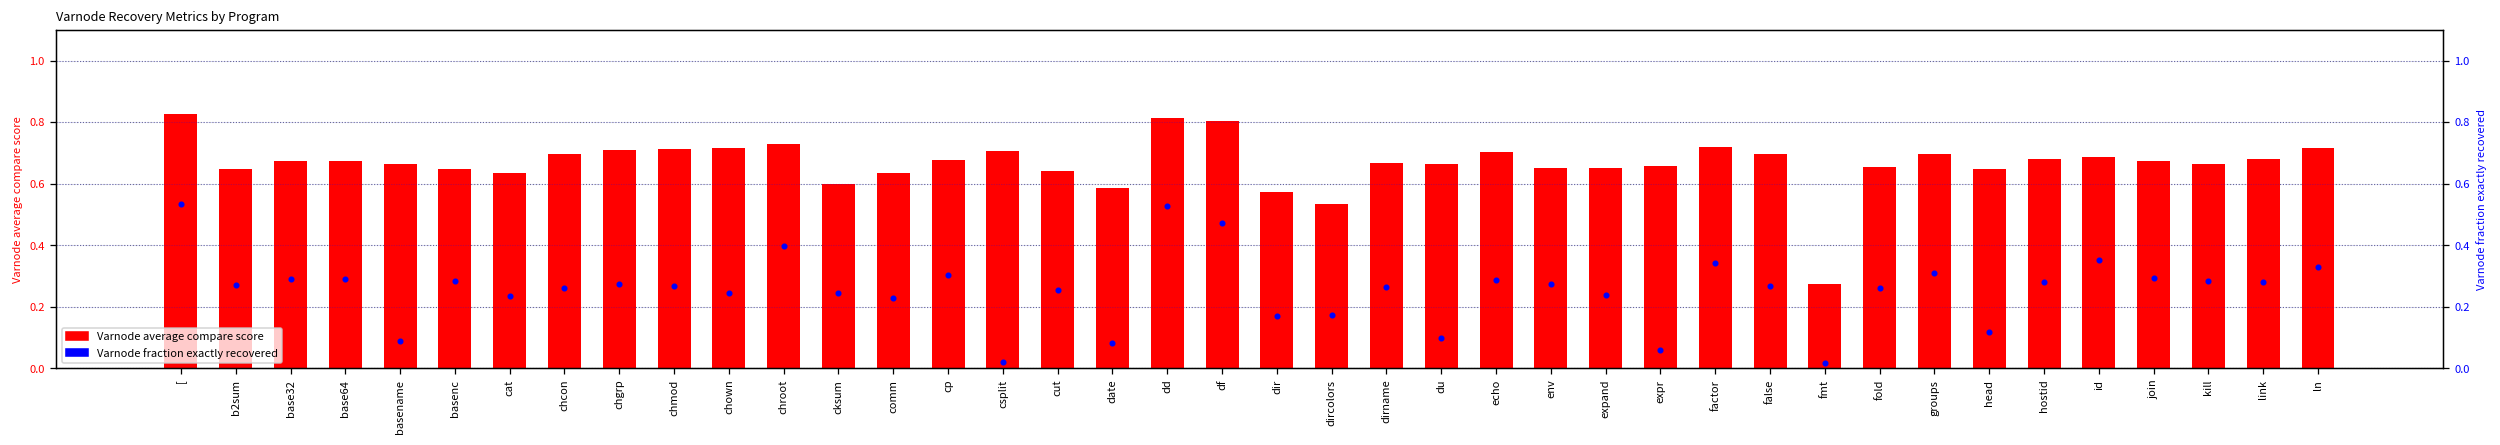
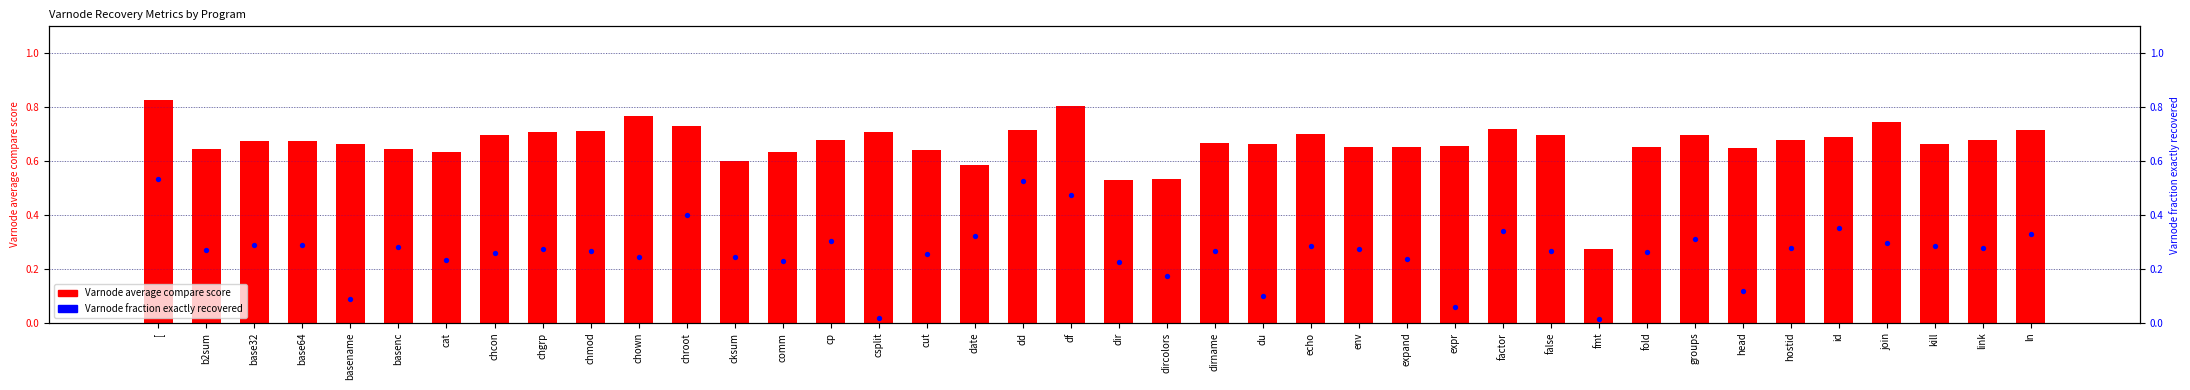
  {
    "Varnode average compare score": {
      "[": 0.83,
      "b2sum": 0.65,
      "base32": 0.67,
      "base64": 0.67,
      "basename": 0.66,
      "basenc": 0.65,
      "cat": 0.63,
      "chcon": 0.70,
      "chgrp": 0.71,
      "chmod": 0.71,
-     "chown": 0.71,
+     "chown": 0.77,
      "chroot": 0.73,
      "cksum": 0.60,
      "comm": 0.63,
      "cp": 0.68,
      "csplit": 0.71,
      "cut": 0.64,
      "date": 0.59,
-     "dd": 0.81,
+     "dd": 0.71,
      "df": 0.81,
-     "dir": 0.57,
+     "dir": 0.53,
      "dircolors": 0.53,
      "dirname": 0.67,
      "du": 0.66,
      "echo": 0.70,
      "env": 0.65,
      "expand": 0.65,
      "expr": 0.66,
      "factor": 0.72,
      "false": 0.70,
      "fmt": 0.27,
      "fold": 0.65,
      "groups": 0.70,
      "head": 0.65,
      "hostid": 0.68,
      "id": 0.69,
-     "join": 0.67,
+     "join": 0.75,
      "kill": 0.66,
      "link": 0.68,
      "ln": 0.71
    },
    "Varnode fraction exactly recovered": {
-     "date": 0.08,
-     "dir": 0.17
+     "date": 0.32,
+     "dir": 0.23
    }
  }
